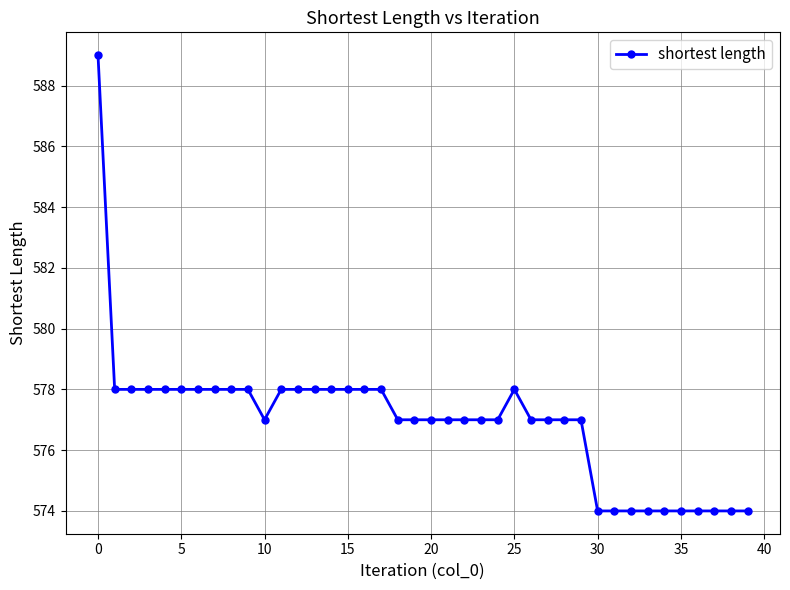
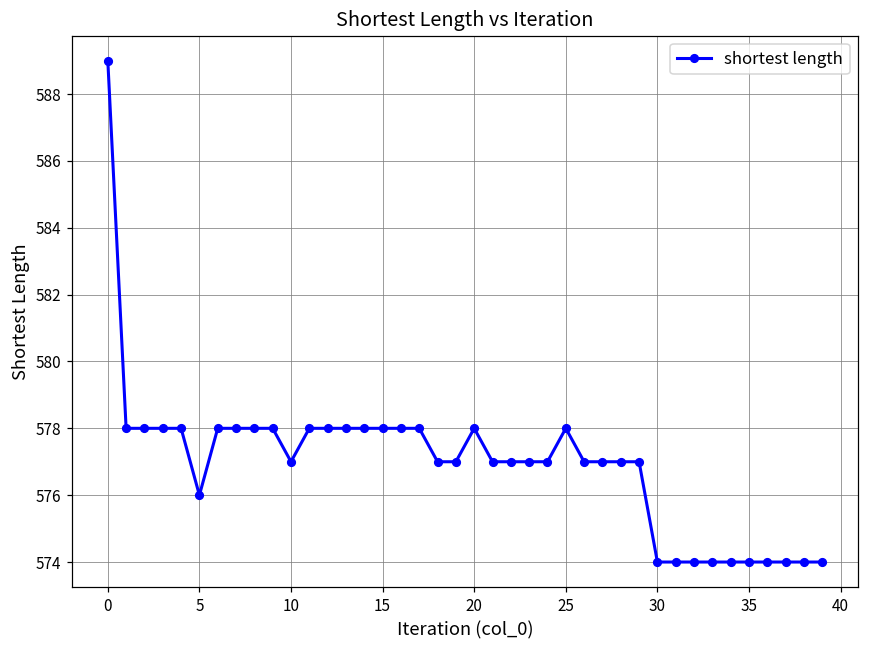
  {
    "0": 589,
-   "5": 578,
+   "5": 576,
    "10": 577,
    "15": 578,
-   "20": 577,
+   "20": 578,
    "25": 578,
    "30": 574,
    "35": 574
  }
